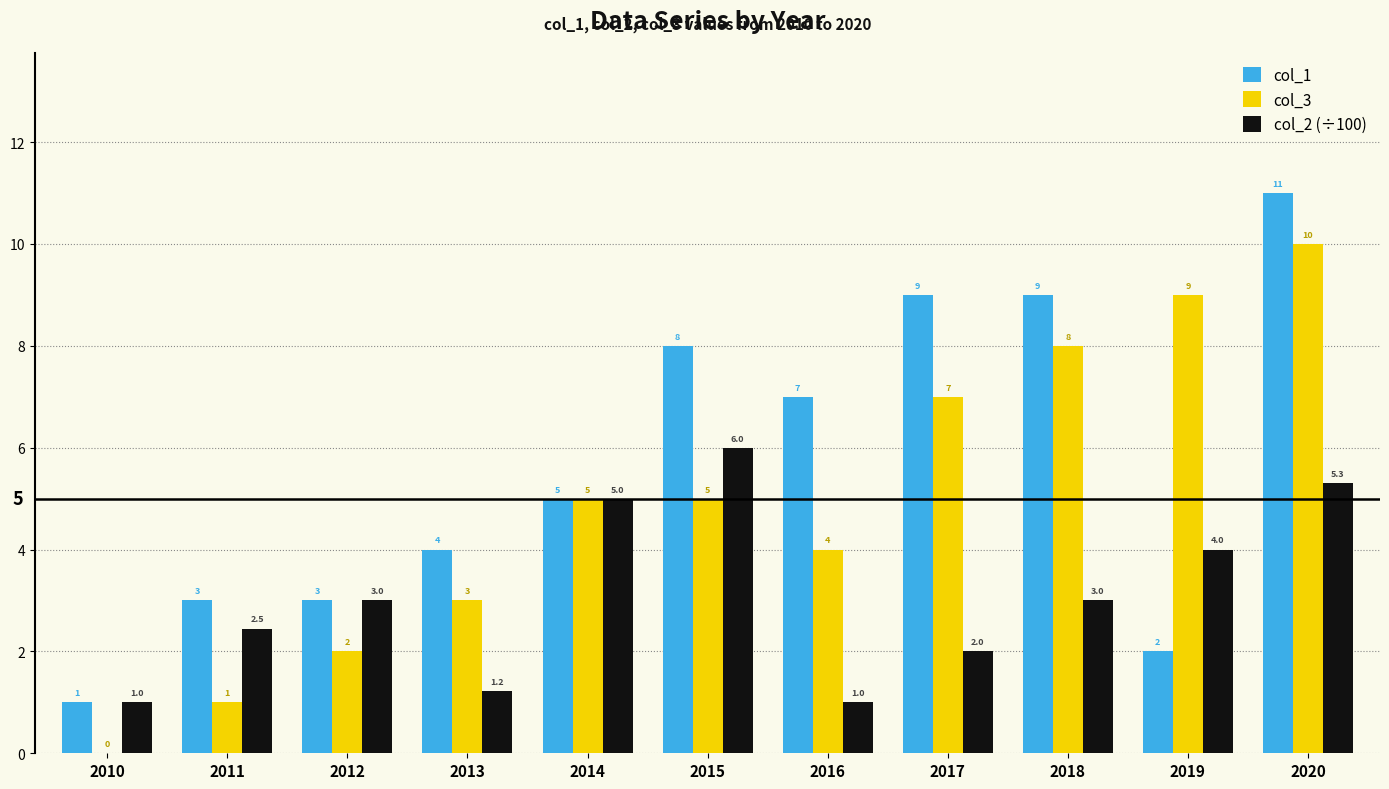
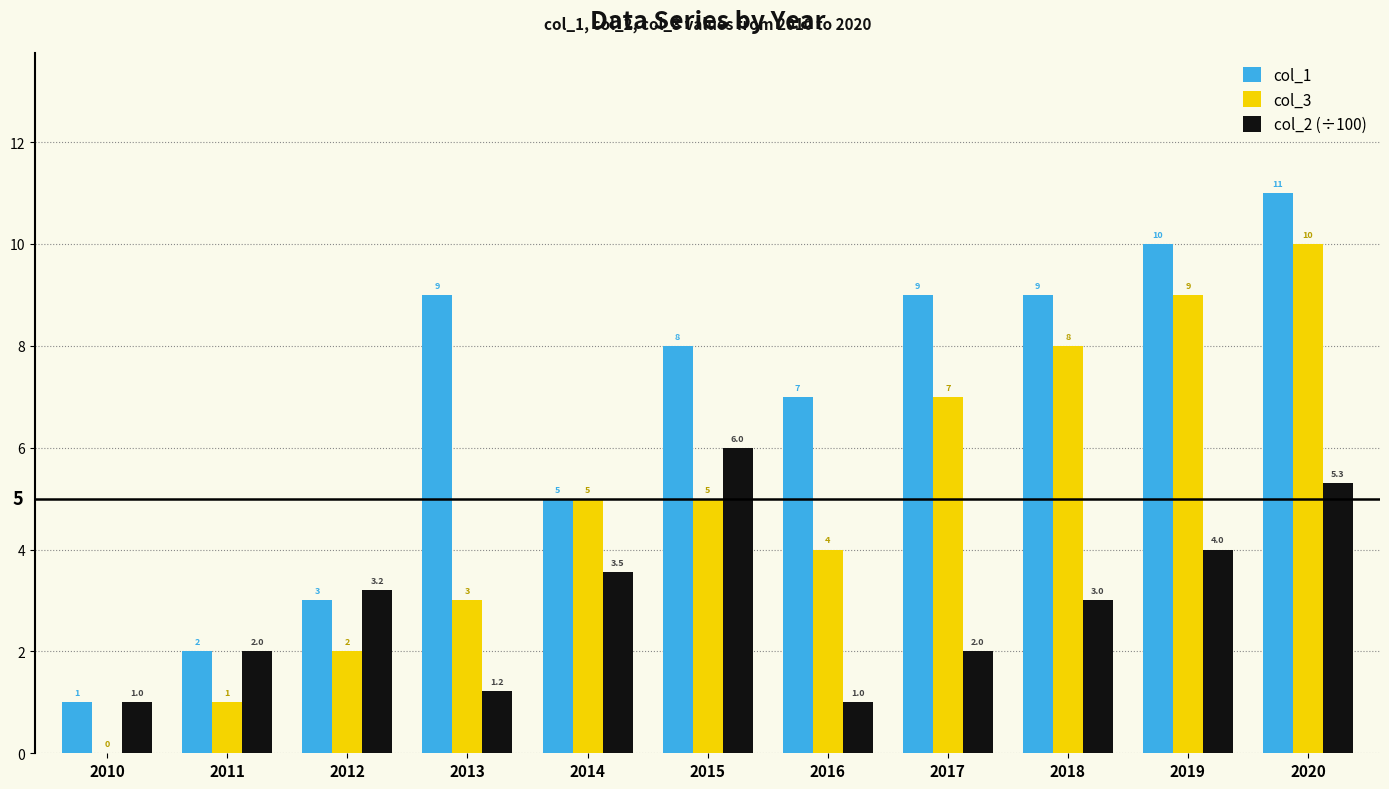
  {
    "col_1": {
      "2010": 1,
-     "2011": 3,
+     "2011": 2,
      "2012": 3,
-     "2013": 4,
+     "2013": 9,
      "2014": 5,
      "2015": 8,
      "2016": 7,
      "2017": 9,
      "2018": 9,
-     "2019": 2,
+     "2019": 10,
      "2020": 11
    },
    "col_3": {
      "2010": 0,
      "2011": 1,
      "2012": 2,
      "2013": 3,
      "2014": 5,
      "2015": 5,
      "2016": 4,
      "2017": 7,
      "2018": 8,
      "2019": 9,
      "2020": 10
    },
    "col_2 (÷100)": {
      "2010": 1.0,
-     "2011": 2.5,
-     "2012": 3.0,
+     "2011": 2.0,
+     "2012": 3.2,
      "2013": 1.2,
-     "2014": 5.0,
+     "2014": 3.5,
      "2015": 6.0,
      "2016": 1.0,
      "2017": 2.0,
      "2018": 3.0,
      "2019": 4.0,
      "2020": 5.3
    }
  }
